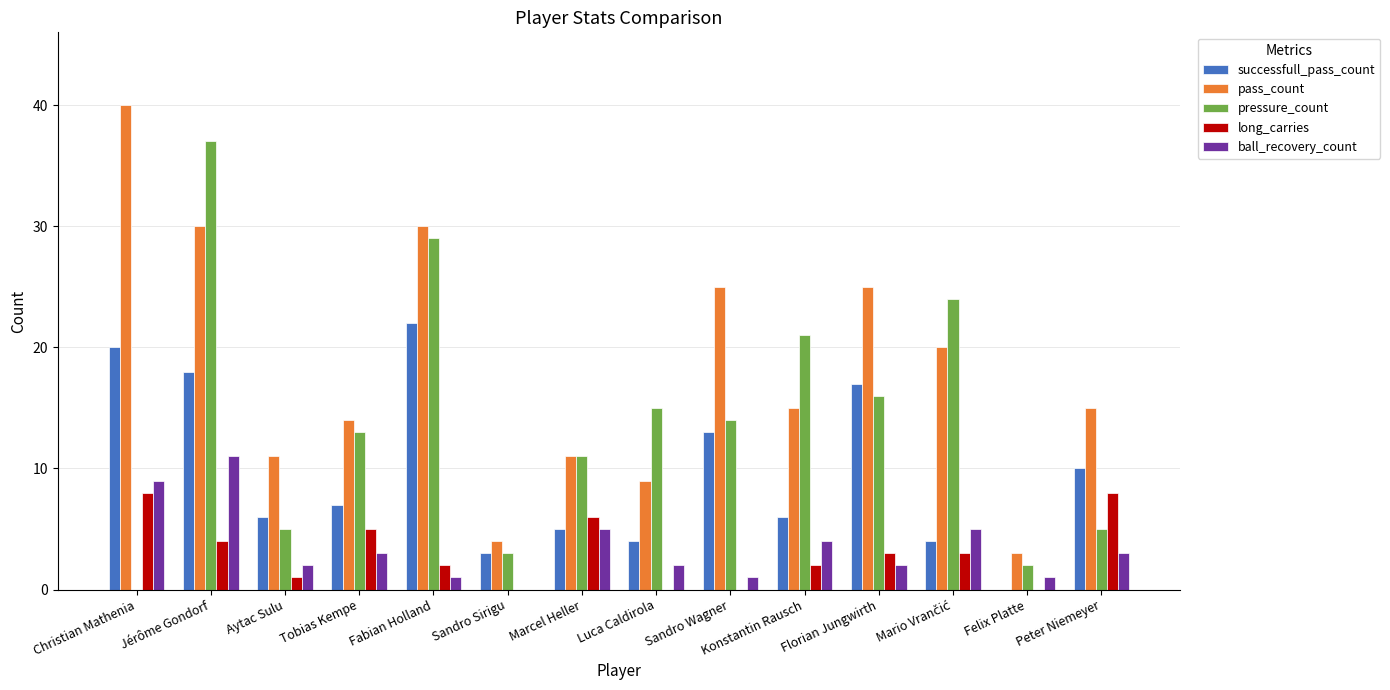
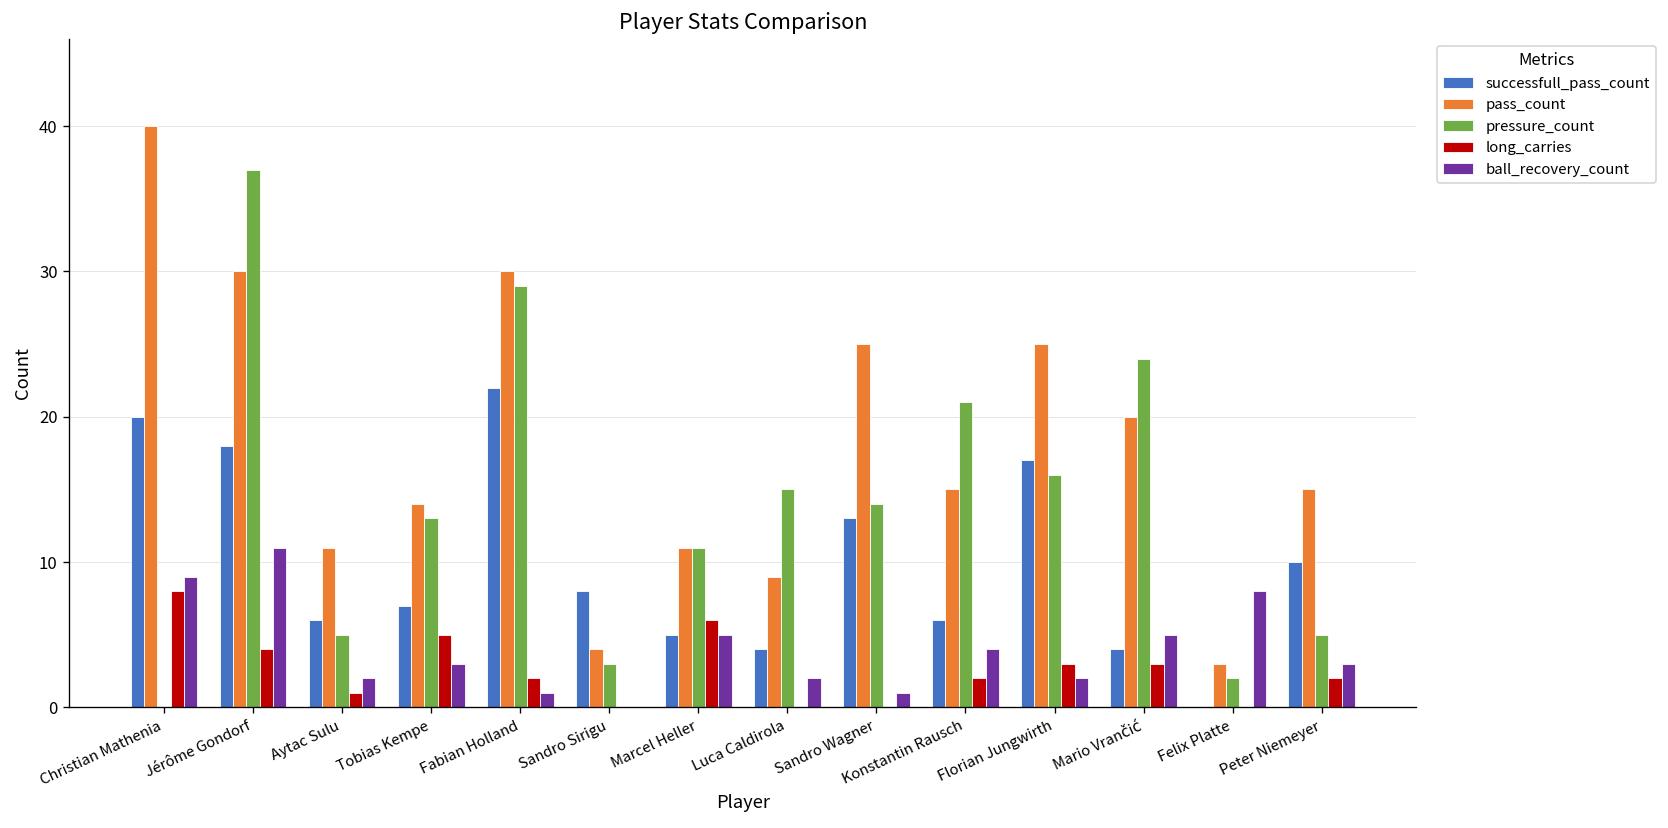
  {
    "successfull_pass_count": {
      "Christian Mathenia": 20,
      "Jérôme Gondorf": 18,
      "Aytac Sulu": 6,
      "Tobias Kempe": 7,
      "Fabian Holland": 22,
-     "Sandro Sirigu": 3,
+     "Sandro Sirigu": 8,
      "Marcel Heller": 5,
      "Luca Caldirola": 4,
      "Sandro Wagner": 13,
      "Konstantin Rausch": 6,
      "Florian Jungwirth": 17,
      "Mario Vrančić": 4,
      "Felix Platte": 0,
      "Peter Niemeyer": 10
    },
    "pass_count": {
      "Christian Mathenia": 40,
      "Jérôme Gondorf": 30,
      "Aytac Sulu": 11,
      "Tobias Kempe": 14,
      "Fabian Holland": 30,
      "Sandro Sirigu": 4,
      "Marcel Heller": 11,
      "Luca Caldirola": 9,
      "Sandro Wagner": 25,
      "Konstantin Rausch": 15,
      "Florian Jungwirth": 25,
      "Mario Vrančić": 20,
      "Felix Platte": 3,
      "Peter Niemeyer": 15
    },
    "pressure_count": {
      "Christian Mathenia": 0,
      "Jérôme Gondorf": 37,
      "Aytac Sulu": 5,
      "Tobias Kempe": 13,
      "Fabian Holland": 29,
      "Sandro Sirigu": 3,
      "Marcel Heller": 11,
      "Luca Caldirola": 15,
      "Sandro Wagner": 14,
      "Konstantin Rausch": 21,
      "Florian Jungwirth": 16,
      "Mario Vrančić": 24,
      "Felix Platte": 2,
      "Peter Niemeyer": 5
    },
    "long_carries": {
      "Christian Mathenia": 8,
      "Jérôme Gondorf": 4,
      "Aytac Sulu": 1,
      "Tobias Kempe": 5,
      "Fabian Holland": 2,
      "Sandro Sirigu": 0,
      "Marcel Heller": 6,
      "Luca Caldirola": 0,
      "Sandro Wagner": 0,
      "Konstantin Rausch": 2,
      "Florian Jungwirth": 3,
      "Mario Vrančić": 3,
      "Felix Platte": 0,
-     "Peter Niemeyer": 8
+     "Peter Niemeyer": 2
    },
    "ball_recovery_count": {
      "Christian Mathenia": 9,
      "Jérôme Gondorf": 11,
      "Aytac Sulu": 2,
      "Tobias Kempe": 3,
      "Fabian Holland": 1,
      "Sandro Sirigu": 0,
      "Marcel Heller": 5,
      "Luca Caldirola": 2,
      "Sandro Wagner": 1,
      "Konstantin Rausch": 4,
      "Florian Jungwirth": 2,
      "Mario Vrančić": 5,
-     "Felix Platte": 1,
+     "Felix Platte": 8,
      "Peter Niemeyer": 3
    }
  }
